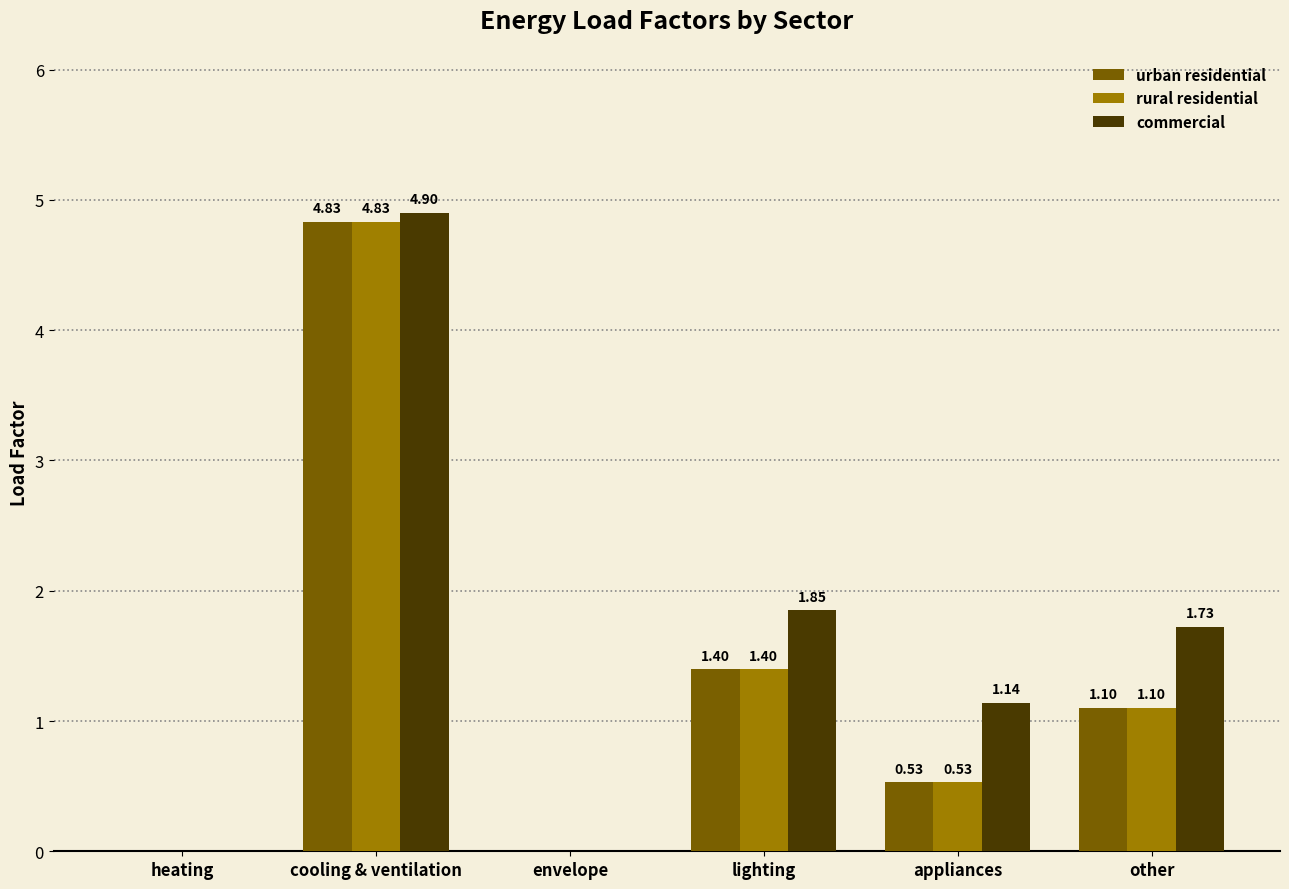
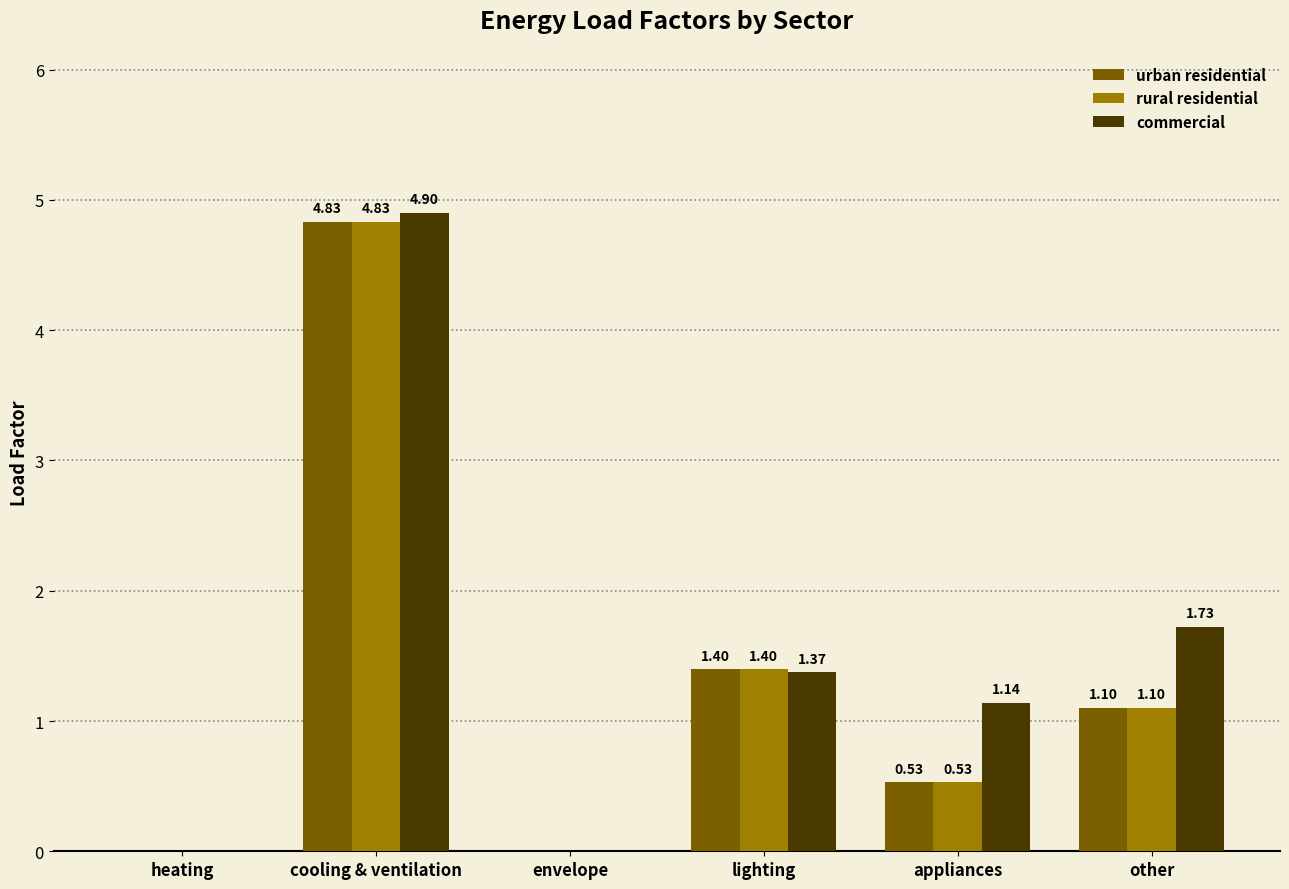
  {
    "commercial": {
      "cooling & ventilation": 4.90,
-     "lighting": 1.85,
+     "lighting": 1.37,
      "appliances": 1.14,
      "other": 1.73
    }
  }
